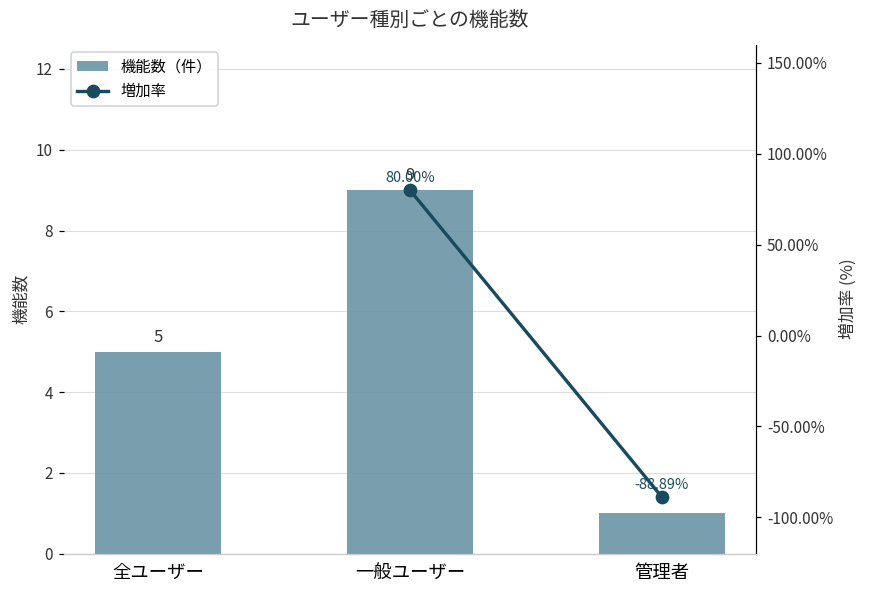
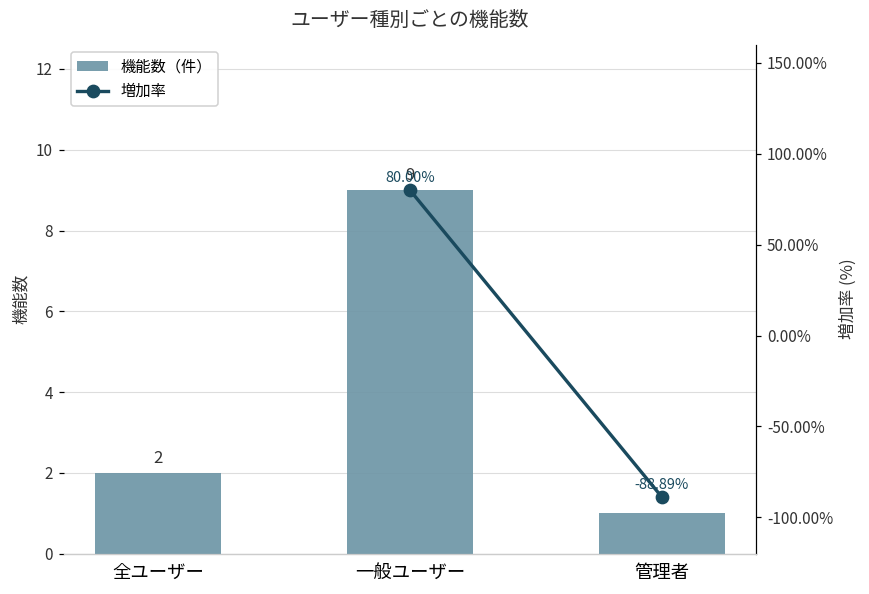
  {
    "機能数（件）": {
-     "全ユーザー": "5"
+     "全ユーザー": "2"
    },
    "増加率": {
      "管理者": "-88.89%"
    }
  }
